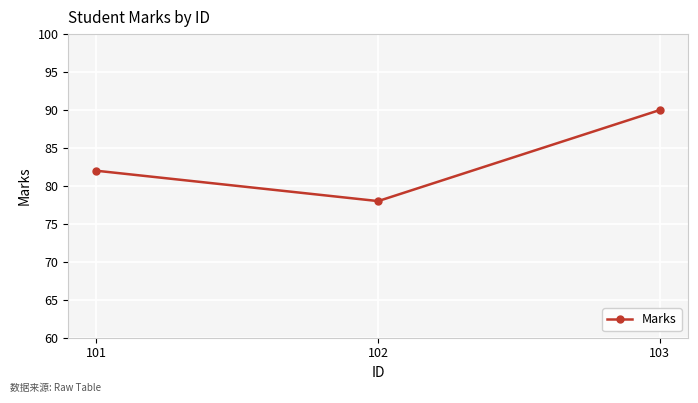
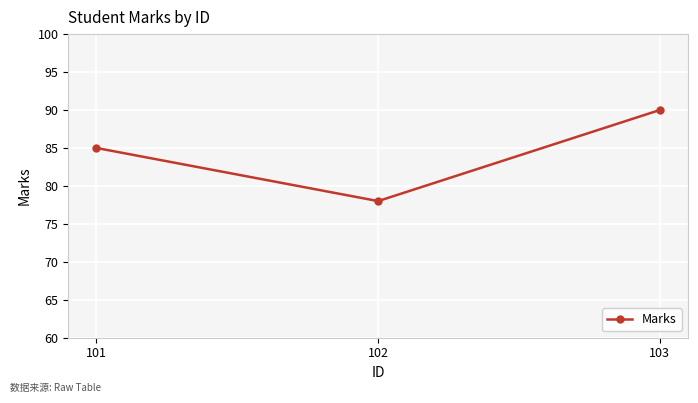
  {
-   "101": 82,
+   "101": 85,
    "102": 78,
    "103": 90
  }
